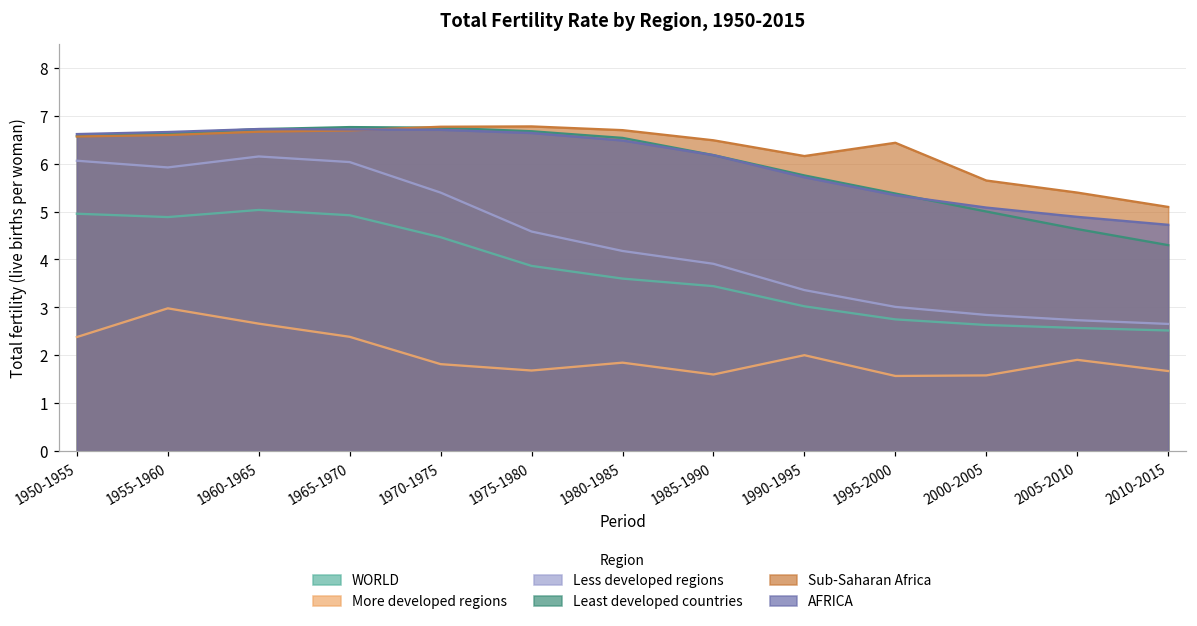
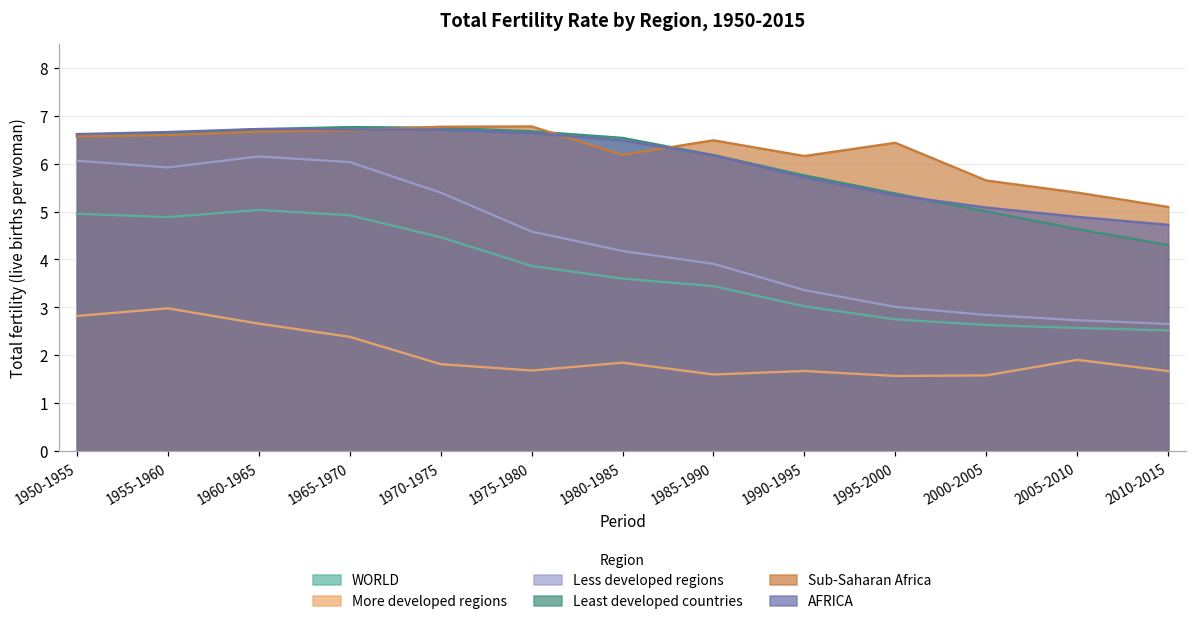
  {
    "More developed regions": {
-     "1950-1955": 2.4,
+     "1950-1955": 2.8,
      "1955-1960": 3.0,
      "1960-1965": 2.7,
      "1965-1970": 2.4,
      "1970-1975": 1.8,
      "1975-1980": 1.7,
      "1980-1985": 1.8,
      "1985-1990": 1.6,
-     "1990-1995": 2.0,
+     "1990-1995": 1.7,
      "1995-2000": 1.6,
      "2000-2005": 1.6,
      "2005-2010": 1.9,
      "2010-2015": 1.7
    },
    "Least developed countries": {
      "2000-2005": 5.0,
      "2005-2010": 4.6,
      "2010-2015": 4.3
    },
    "Sub-Saharan Africa": {
      "1975-1980": 6.8,
-     "1980-1985": 6.7,
+     "1980-1985": 6.2,
      "1985-1990": 6.5,
      "1990-1995": 6.2,
      "1995-2000": 6.4,
      "2000-2005": 5.6,
      "2005-2010": 5.4,
      "2010-2015": 5.1
    },
    "AFRICA": {
      "2000-2005": 5.1,
      "2005-2010": 4.9,
      "2010-2015": 4.7
    }
  }
